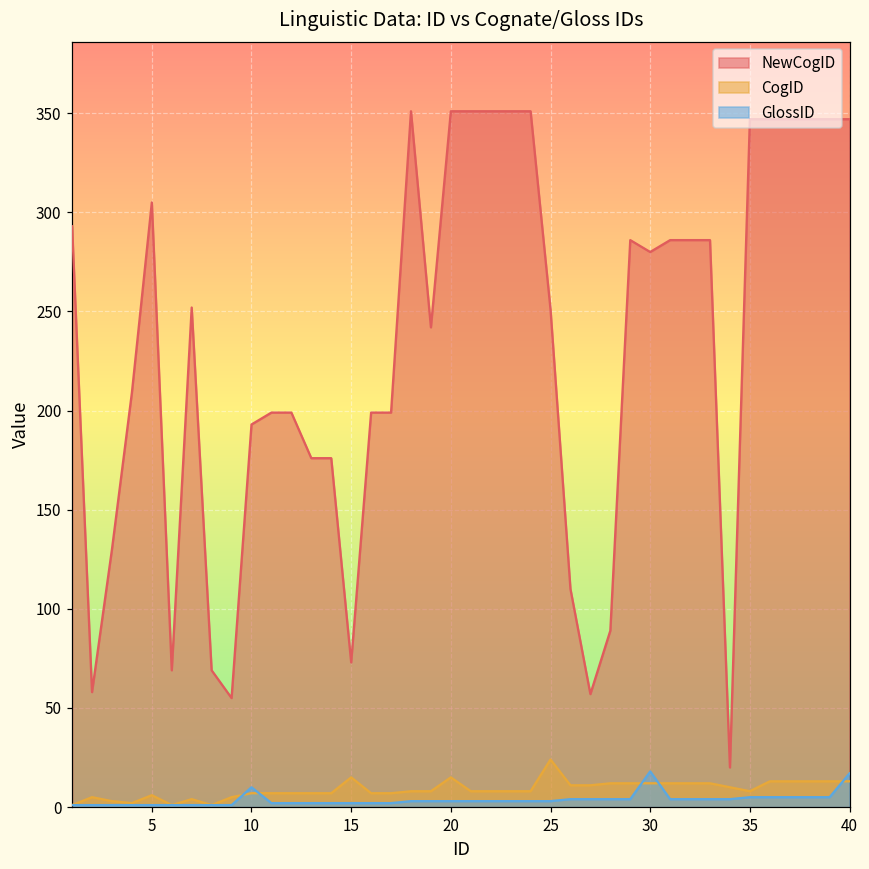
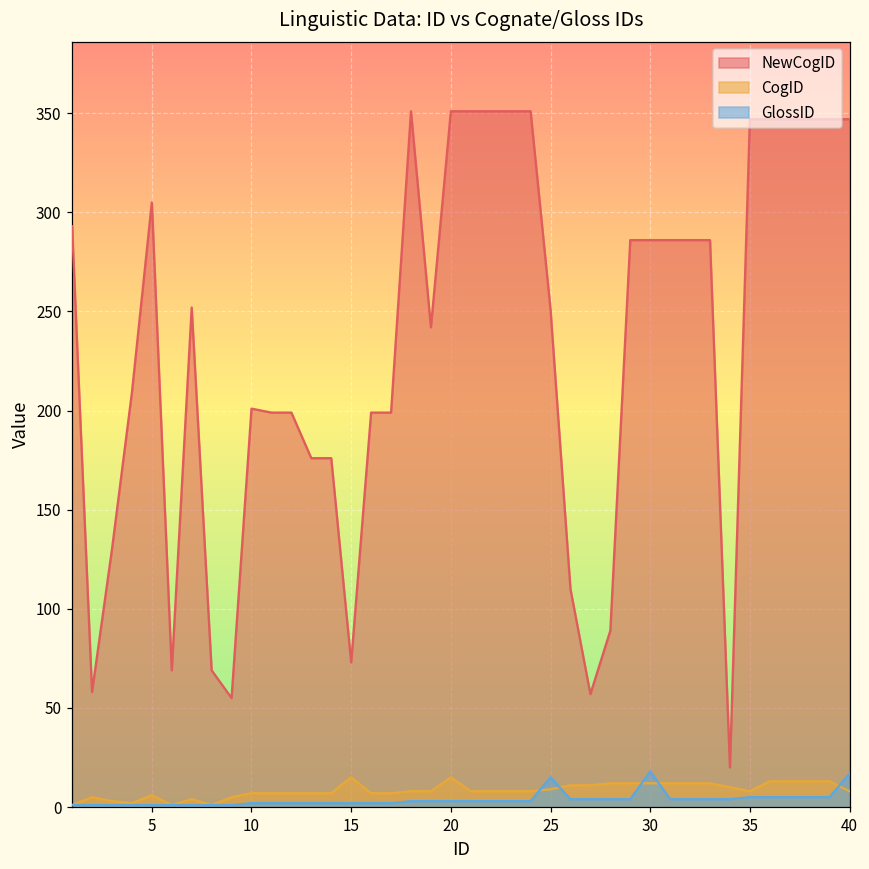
  {
    "NewCogID": {
      "5": 305,
-     "10": 193,
+     "10": 201,
      "15": 73,
      "20": 351,
      "25": 251,
-     "30": 280,
+     "30": 286,
      "40": 347
    },
    "CogID": {
      "5": 6,
      "10": 7,
      "15": 15,
      "20": 15,
-     "25": 24,
+     "25": 9,
      "30": 12,
      "35": 8,
-     "40": 13
+     "40": 8
    },
    "GlossID": {
      "5": 1,
-     "10": 10,
+     "10": 2,
      "15": 2,
      "20": 3,
-     "25": 3,
+     "25": 15,
      "30": 18,
      "35": 5,
      "40": 17
    }
  }
